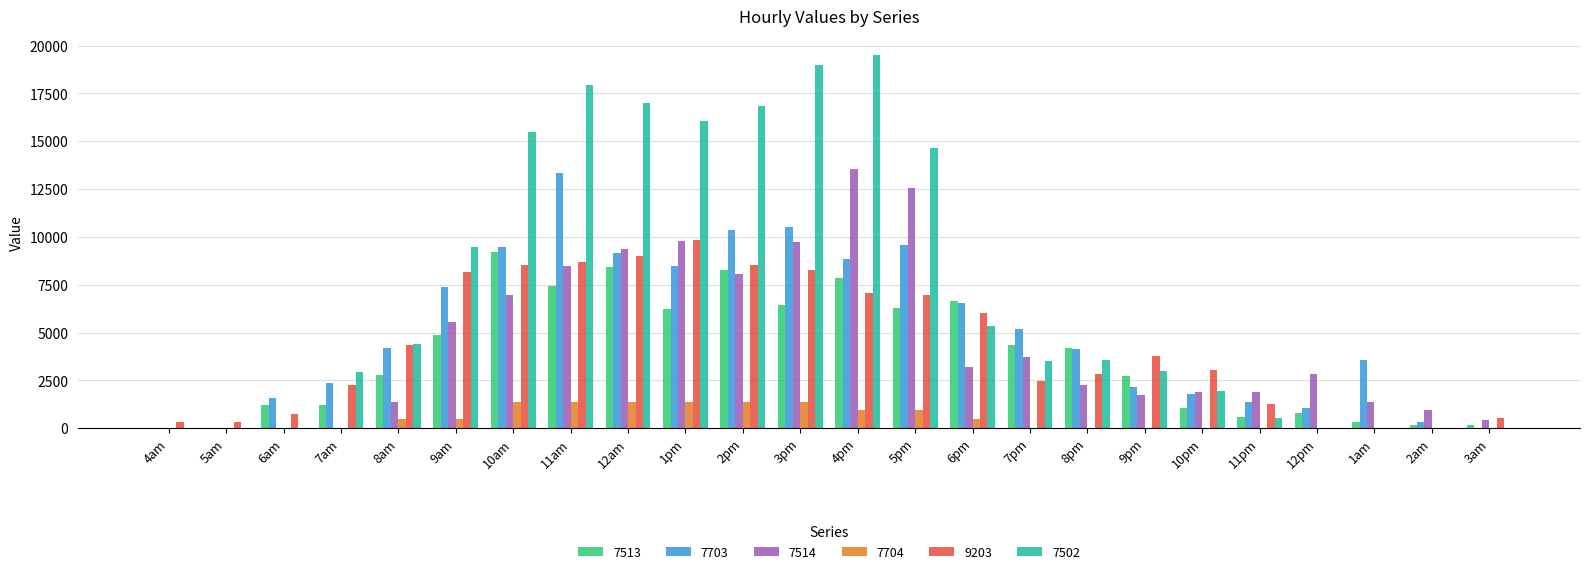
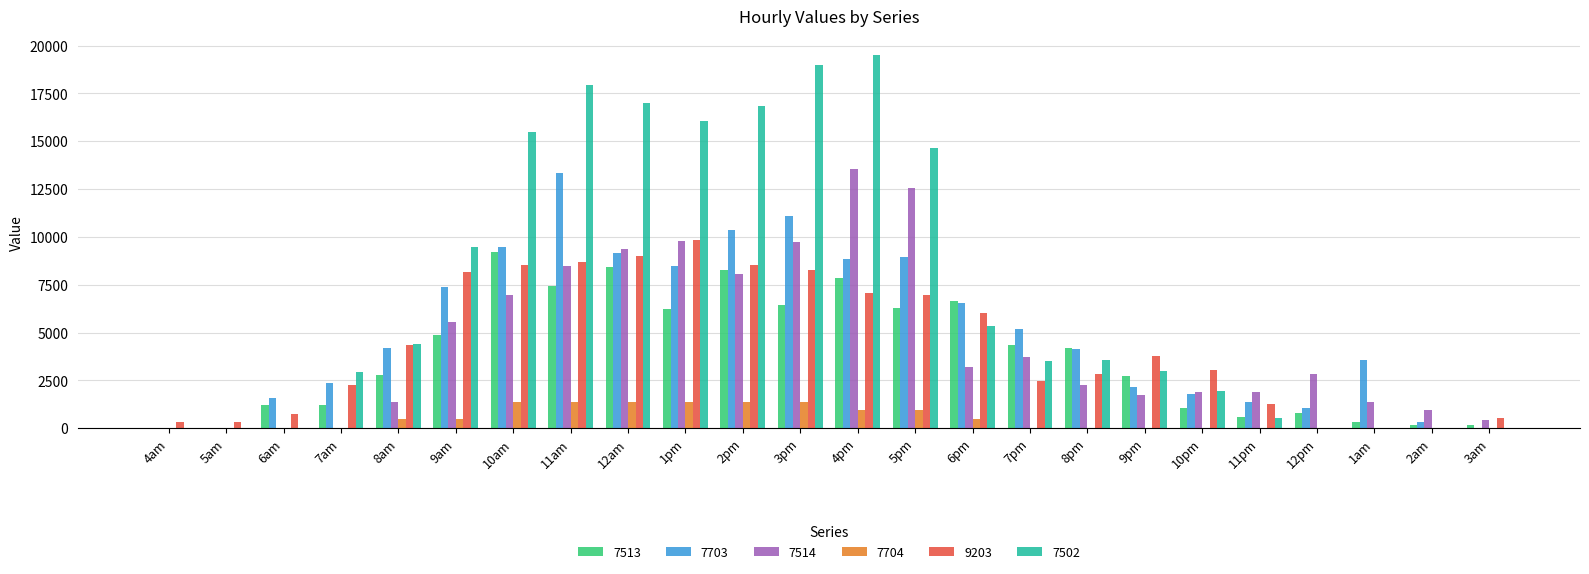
  {
    "7703": {
      "4am": 0,
      "5am": 0,
      "6am": 1600,
      "7am": 2400,
      "8am": 4200,
      "9am": 7400,
      "10am": 9500,
      "11am": 13300,
      "12am": 9200,
      "1pm": 8500,
      "2pm": 10400,
-     "3pm": 10500,
+     "3pm": 11100,
      "4pm": 8900,
-     "5pm": 9600,
+     "5pm": 9000,
      "6pm": 6500,
      "7pm": 5200,
      "8pm": 4100,
      "9pm": 2200,
      "10pm": 1800,
      "11pm": 1400,
      "12pm": 1100,
      "1am": 3600,
      "2am": 300,
      "3am": 0
    },
    "7514": {
      "4am": 0,
      "5am": 0,
      "6am": 0,
      "7am": 0,
      "8am": 1400,
      "9am": 5600,
      "10am": 7000,
      "11am": 8500,
      "12am": 9400,
      "1pm": 9800,
      "2pm": 8100,
      "3pm": 9700,
      "4pm": 13600,
      "5pm": 12600,
      "6pm": 3200,
      "7pm": 3700,
      "8pm": 2300,
      "9pm": 1700,
      "10pm": 1900,
      "11pm": 1900,
      "12pm": 2800,
      "1am": 1400,
      "2am": 1000,
      "3am": 400
    }
  }
